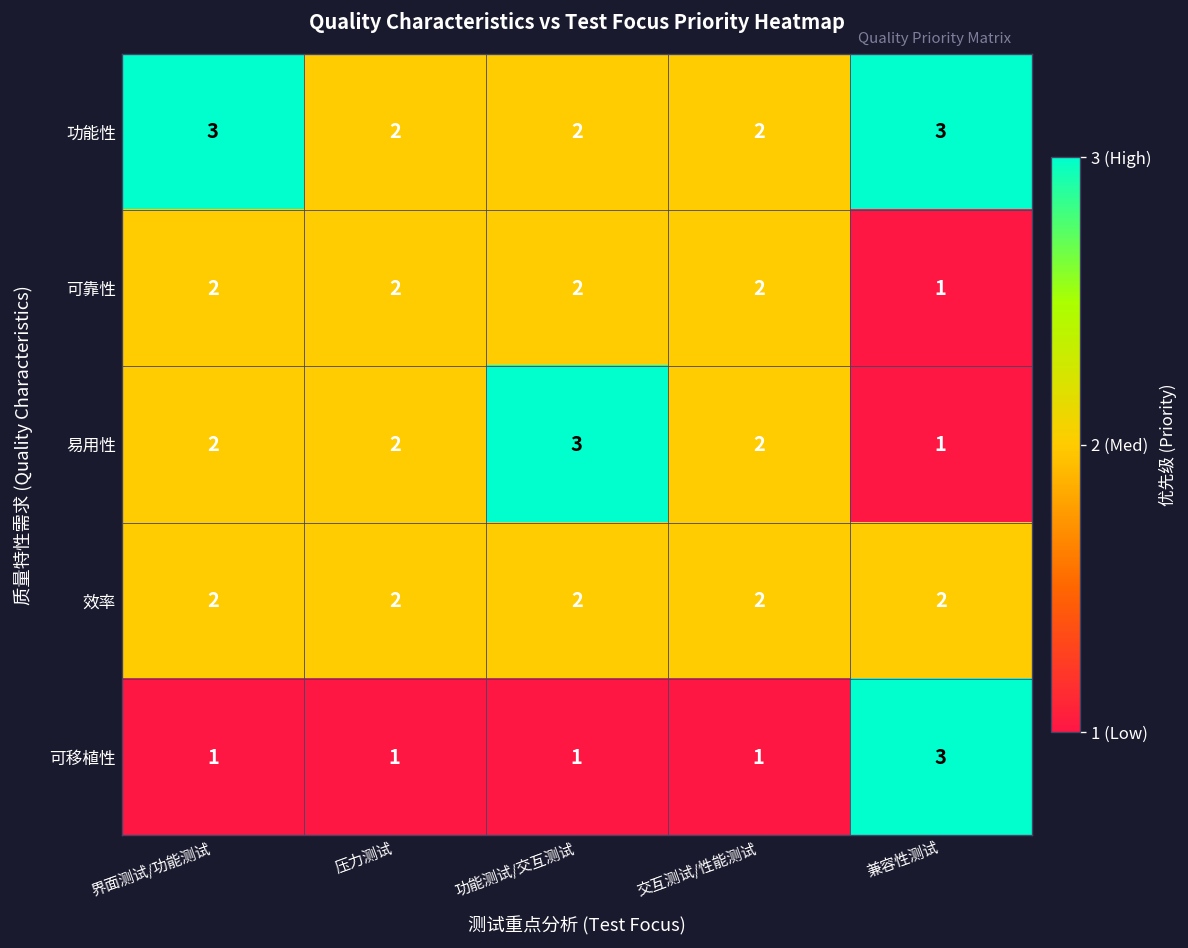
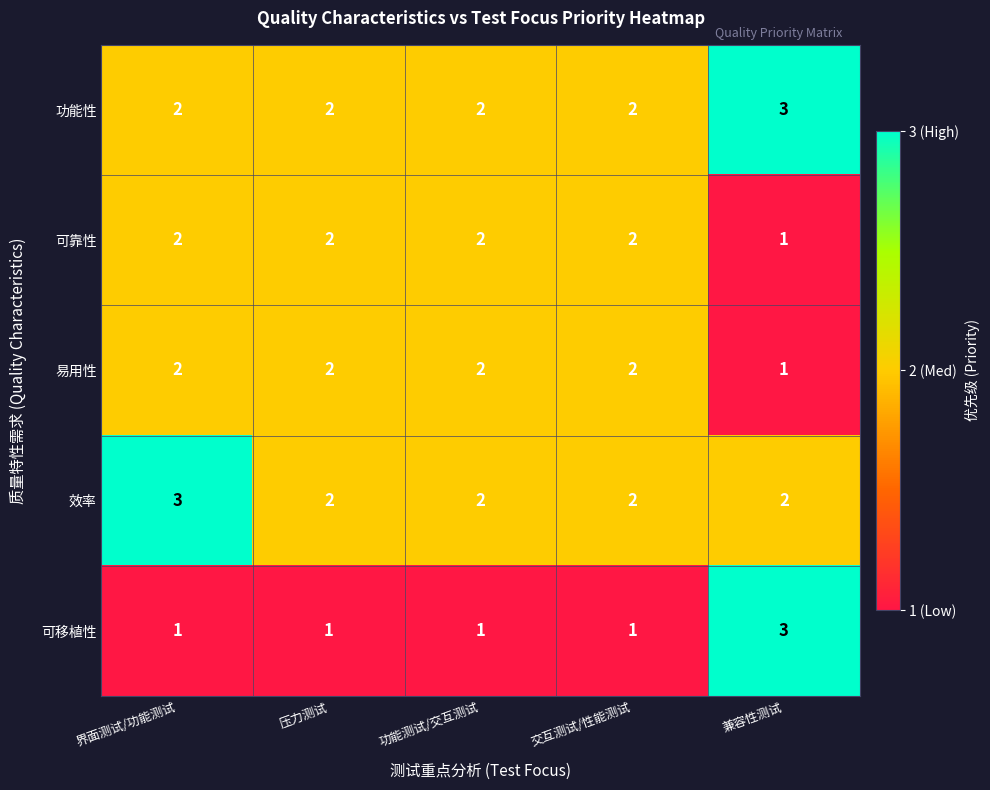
  {
    "功能性": {
-     "界面测试/功能测试": 3,
+     "界面测试/功能测试": 2,
      "压力测试": 2,
      "功能测试/交互测试": 2,
      "交互测试/性能测试": 2,
      "兼容性测试": 3
    },
    "可靠性": {
      "界面测试/功能测试": 2,
      "压力测试": 2,
      "功能测试/交互测试": 2,
      "交互测试/性能测试": 2,
      "兼容性测试": 1
    },
    "易用性": {
      "界面测试/功能测试": 2,
      "压力测试": 2,
-     "功能测试/交互测试": 3,
+     "功能测试/交互测试": 2,
      "交互测试/性能测试": 2,
      "兼容性测试": 1
    },
    "效率": {
-     "界面测试/功能测试": 2,
+     "界面测试/功能测试": 3,
      "压力测试": 2,
      "功能测试/交互测试": 2,
      "交互测试/性能测试": 2,
      "兼容性测试": 2
    },
    "可移植性": {
      "界面测试/功能测试": 1,
      "压力测试": 1,
      "功能测试/交互测试": 1,
      "交互测试/性能测试": 1,
      "兼容性测试": 3
    }
  }
